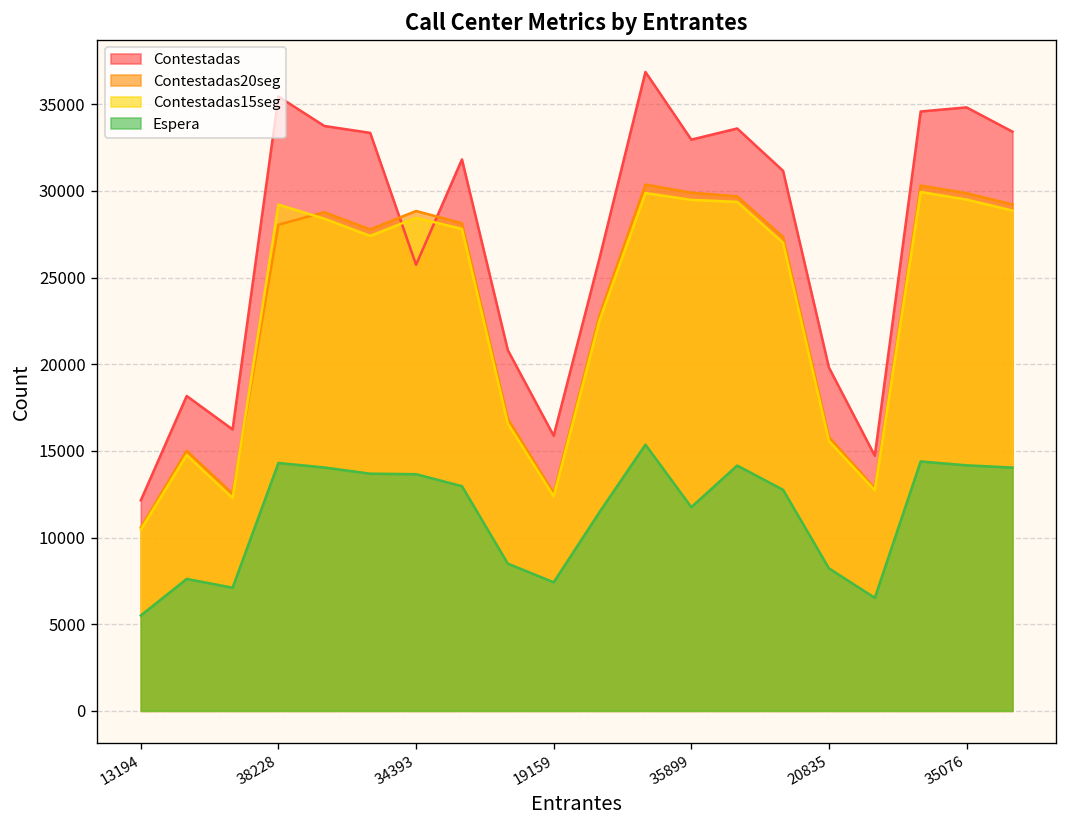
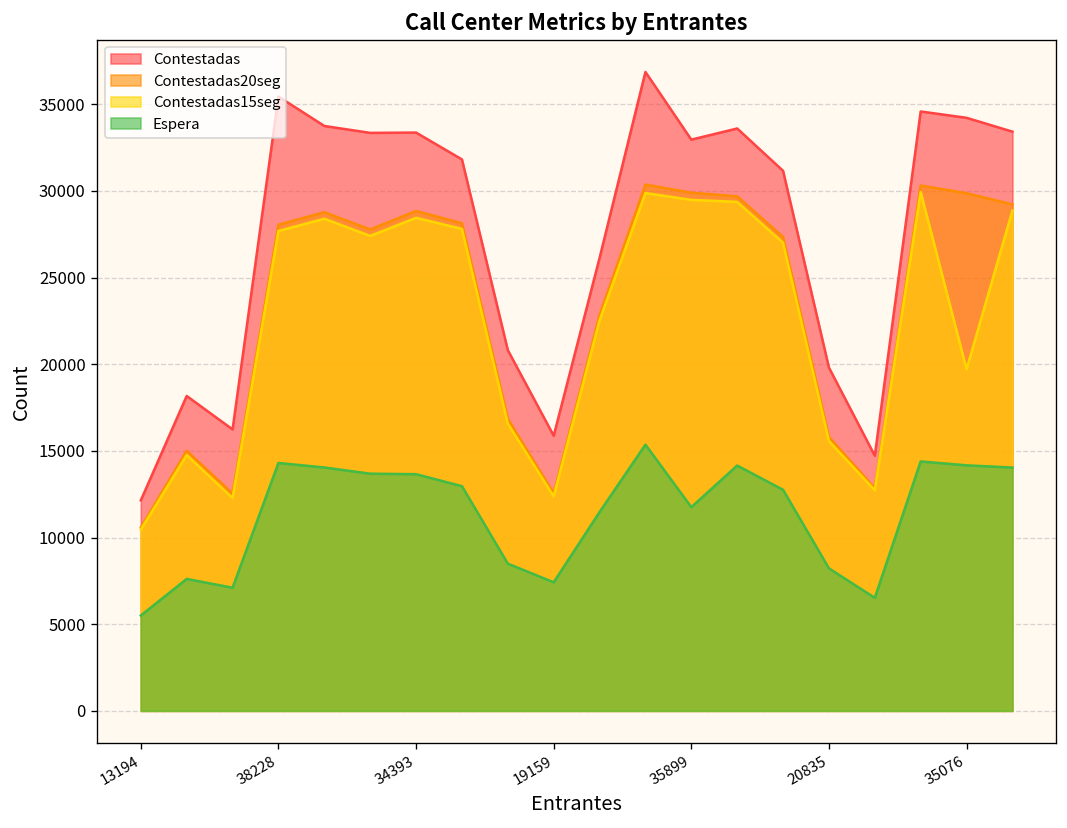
  {
    "Contestadas": {
      "13194": 12100,
-     "34393": 25700,
+     "34393": 33400,
      "19159": 15900,
      "35899": 33000,
      "20835": 19800,
-     "35076": 34800
+     "35076": 34200
    },
    "Contestadas20seg": {
      "38228": 28000,
      "34393": 28800,
      "35899": 29900,
      "20835": 15800,
      "35076": 29900
    },
    "Contestadas15seg": {
-     "38228": 29200,
+     "38228": 27700,
      "34393": 28400,
      "35899": 29500,
      "20835": 15600,
-     "35076": 29500
+     "35076": 19700
    },
    "Espera": {
      "13194": 5500,
      "38228": 14300,
      "34393": 13700,
      "19159": 7400,
      "35899": 11800,
      "20835": 8200,
      "35076": 14200
    }
  }
